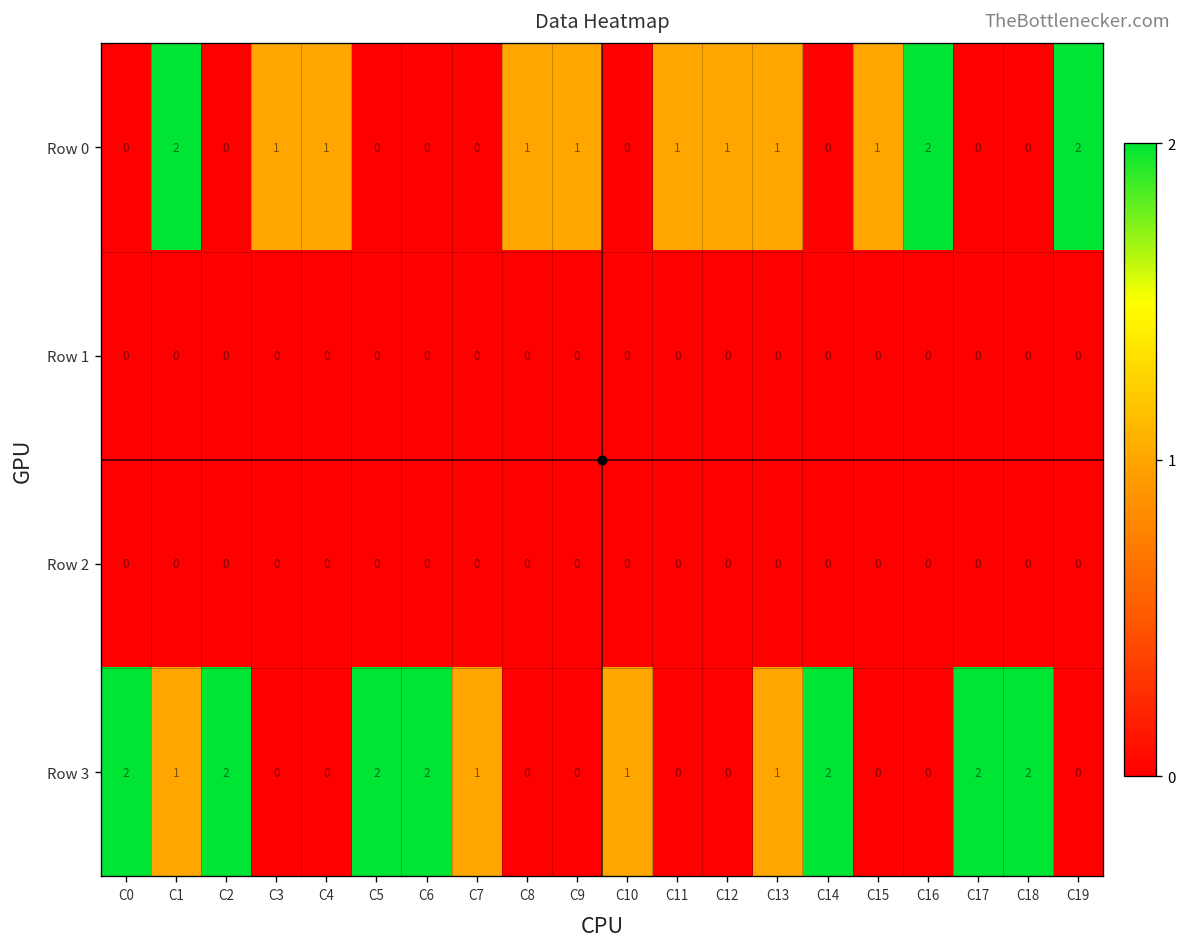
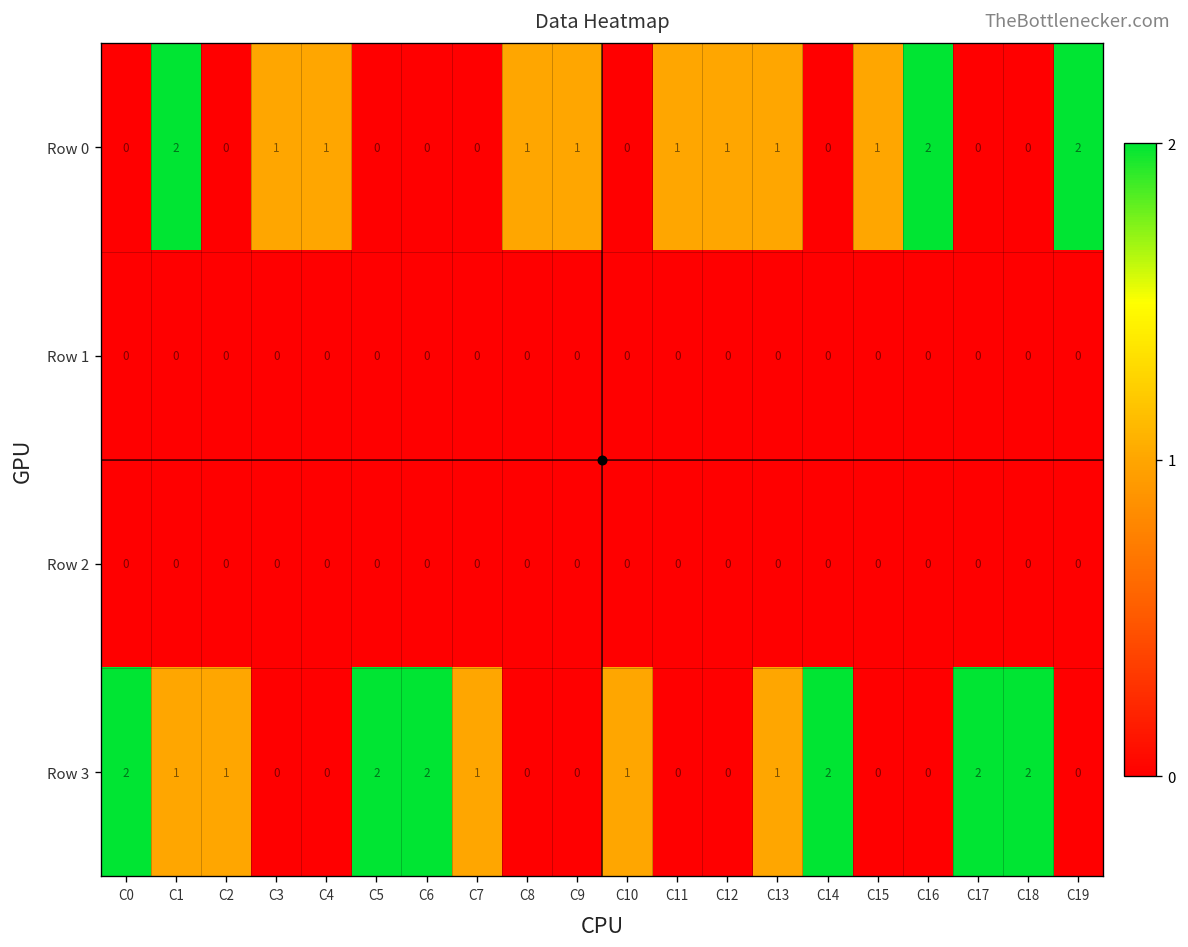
  {
    "Row 0": {
      "C0": 0,
      "C1": 2,
      "C2": 0,
      "C3": 1,
      "C4": 1,
      "C5": 0,
      "C6": 0,
      "C7": 0,
      "C8": 1,
      "C9": 1,
      "C10": 0,
      "C11": 1,
      "C12": 1,
      "C13": 1,
      "C14": 0,
      "C15": 1,
      "C16": 2,
      "C17": 0,
      "C18": 0,
      "C19": 2
    },
    "Row 1": {
      "C0": 0,
      "C1": 0,
      "C2": 0,
      "C3": 0,
      "C4": 0,
      "C5": 0,
      "C6": 0,
      "C7": 0,
      "C8": 0,
      "C9": 0,
      "C10": 0,
      "C11": 0,
      "C12": 0,
      "C13": 0,
      "C14": 0,
      "C15": 0,
      "C16": 0,
      "C17": 0,
      "C18": 0,
      "C19": 0
    },
    "Row 2": {
      "C0": 0,
      "C1": 0,
      "C2": 0,
      "C3": 0,
      "C4": 0,
      "C5": 0,
      "C6": 0,
      "C7": 0,
      "C8": 0,
      "C9": 0,
      "C10": 0,
      "C11": 0,
      "C12": 0,
      "C13": 0,
      "C14": 0,
      "C15": 0,
      "C16": 0,
      "C17": 0,
      "C18": 0,
      "C19": 0
    },
    "Row 3": {
      "C0": 2,
      "C1": 1,
-     "C2": 2,
+     "C2": 1,
      "C3": 0,
      "C4": 0,
      "C5": 2,
      "C6": 2,
      "C7": 1,
      "C8": 0,
      "C9": 0,
      "C10": 1,
      "C11": 0,
      "C12": 0,
      "C13": 1,
      "C14": 2,
      "C15": 0,
      "C16": 0,
      "C17": 2,
      "C18": 2,
      "C19": 0
    }
  }
